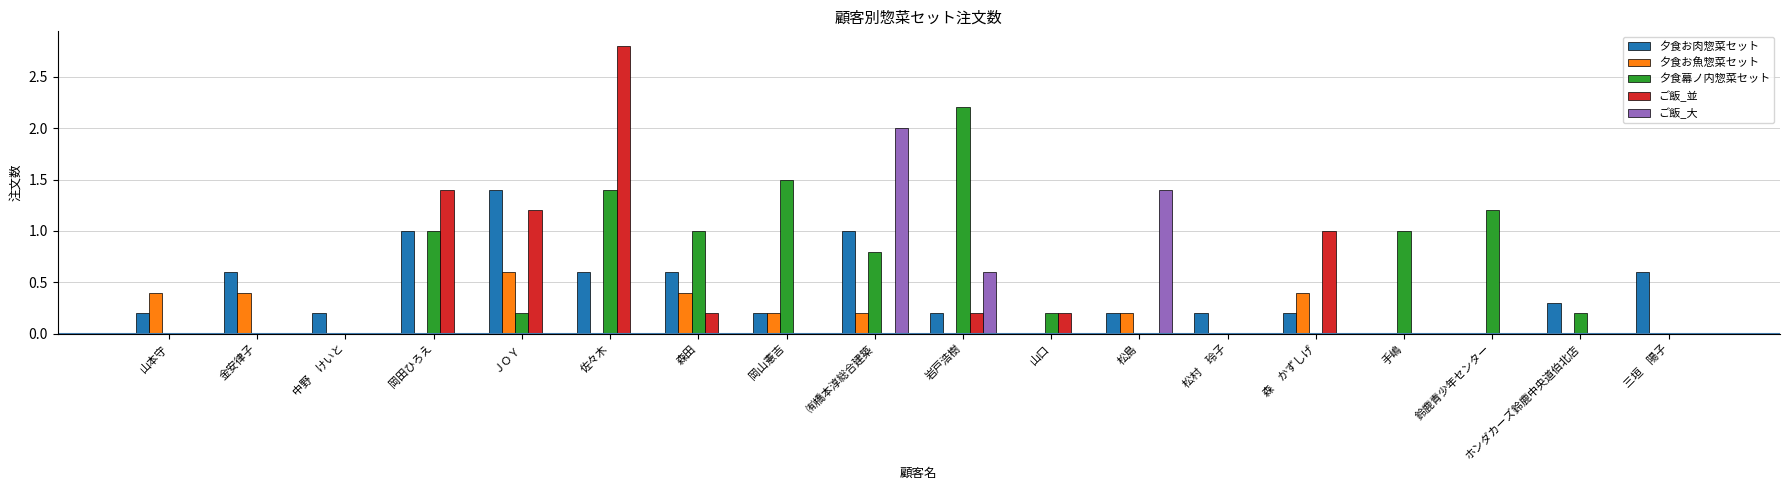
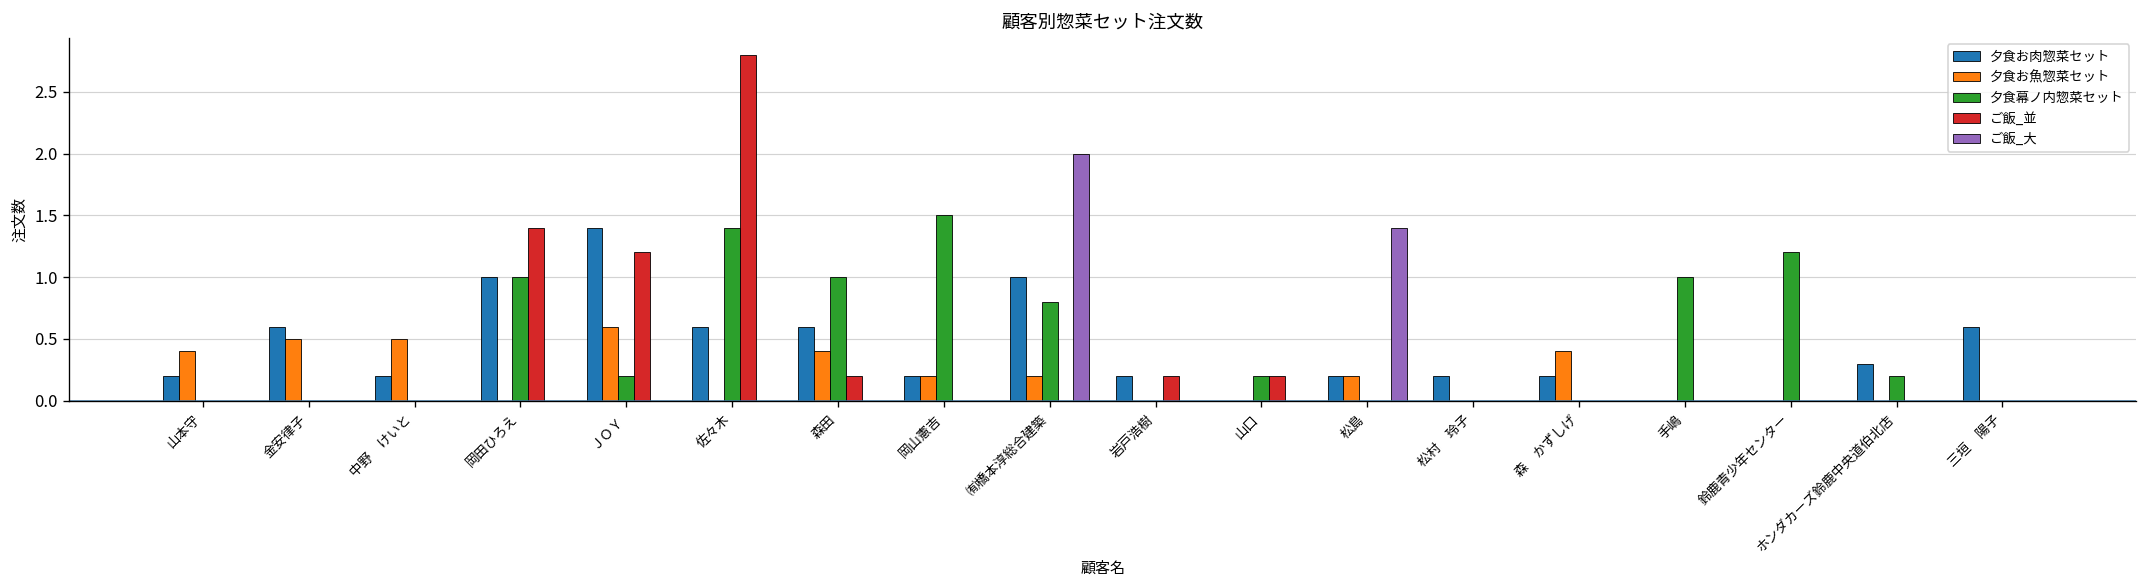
  {
    "夕食お肉惣菜セット": {
      "山本守": 0.2,
      "金安律子": 0.6,
      "中野 けいと": 0.2,
      "岡田ひろえ": 1.0,
      "ＪＯＹ": 1.4,
      "佐々木": 0.6,
      "森田": 0.6,
      "岡山憲吉": 0.2,
      "㈲橋本淳総合建築": 1.0,
      "岩戸浩樹": 0.2,
      "山口": 0.0,
      "松島": 0.2,
      "松村 玲子": 0.2,
      "森 かずしげ": 0.2,
      "手嶋": 0.0,
      "鈴鹿青少年センター": 0.0,
      "ホンダカーズ鈴鹿中央道伯北店": 0.3,
      "三垣 陽子": 0.6
    },
    "夕食お魚惣菜セット": {
      "山本守": 0.4,
-     "金安律子": 0.4,
-     "中野 けいと": 0.0,
+     "金安律子": 0.5,
+     "中野 けいと": 0.5,
      "岡田ひろえ": 0.0,
      "ＪＯＹ": 0.6,
      "佐々木": 0.0,
      "森田": 0.4,
      "岡山憲吉": 0.2,
      "㈲橋本淳総合建築": 0.2,
      "岩戸浩樹": 0.0,
      "山口": 0.0,
      "松島": 0.2,
      "松村 玲子": 0.0,
      "森 かずしげ": 0.4,
      "手嶋": 0.0,
      "鈴鹿青少年センター": 0.0,
      "ホンダカーズ鈴鹿中央道伯北店": 0.0,
      "三垣 陽子": 0.0
    },
    "夕食幕ノ内惣菜セット": {
      "山本守": 0.0,
      "金安律子": 0.0,
      "中野 けいと": 0.0,
      "岡田ひろえ": 1.0,
      "ＪＯＹ": 0.2,
      "佐々木": 1.4,
      "森田": 1.0,
      "岡山憲吉": 1.5,
      "㈲橋本淳総合建築": 0.8,
-     "岩戸浩樹": 2.2,
+     "岩戸浩樹": 0.0,
      "山口": 0.2,
      "松島": 0.0,
      "松村 玲子": 0.0,
      "森 かずしげ": 0.0,
      "手嶋": 1.0,
      "鈴鹿青少年センター": 1.2,
      "ホンダカーズ鈴鹿中央道伯北店": 0.2,
      "三垣 陽子": 0.0
    },
    "ご飯_並": {
      "山本守": 0,
      "金安律子": 0,
      "中野 けいと": 0,
      "岡田ひろえ": 1.40,
      "ＪＯＹ": 1.20,
      "佐々木": 2.80,
      "森田": 0.20,
      "岡山憲吉": 0,
      "㈲橋本淳総合建築": 0,
      "岩戸浩樹": 0.20,
      "山口": 0.20,
      "松島": 0,
      "松村 玲子": 0,
-     "森 かずしげ": 1,
+     "森 かずしげ": 0,
      "手嶋": 0,
      "鈴鹿青少年センター": 0,
      "ホンダカーズ鈴鹿中央道伯北店": 0,
      "三垣 陽子": 0
    },
    "ご飯_大": {
      "山本守": 0.0,
      "金安律子": 0.0,
      "中野 けいと": 0.0,
      "岡田ひろえ": 0.0,
      "ＪＯＹ": 0.0,
      "佐々木": 0.0,
      "森田": 0.0,
      "岡山憲吉": 0.0,
      "㈲橋本淳総合建築": 2.0,
-     "岩戸浩樹": 0.6,
+     "岩戸浩樹": 0.0,
      "山口": 0.0,
      "松島": 1.4,
      "松村 玲子": 0.0,
      "森 かずしげ": 0.0,
      "手嶋": 0.0,
      "鈴鹿青少年センター": 0.0,
      "ホンダカーズ鈴鹿中央道伯北店": 0.0,
      "三垣 陽子": 0.0
    }
  }
